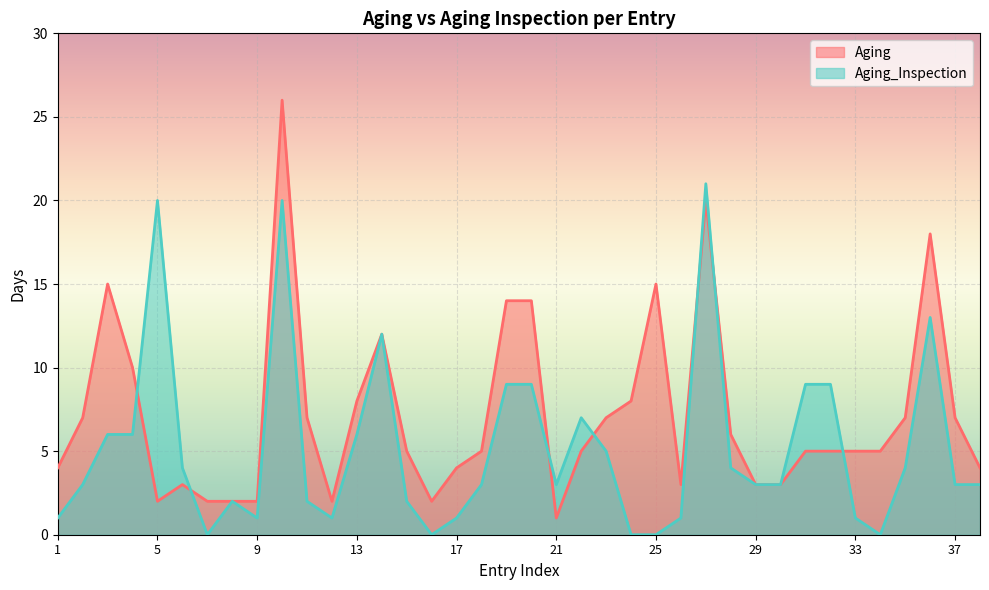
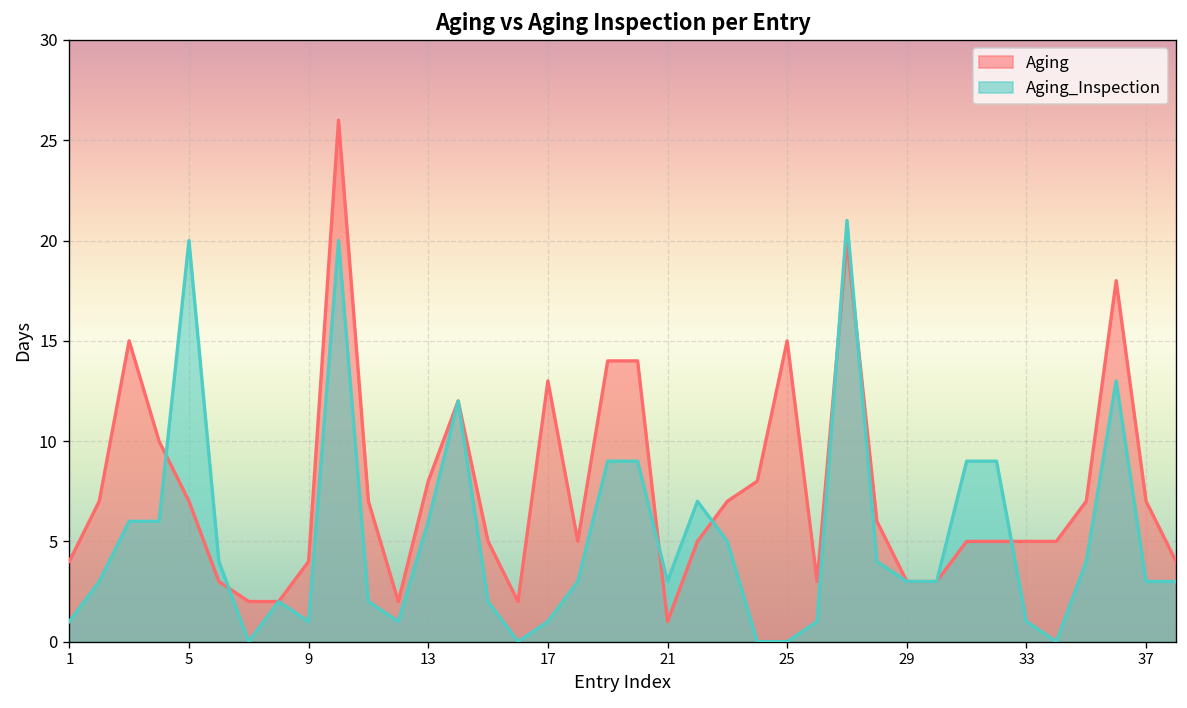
  {
    "Aging": {
      "1": 4,
-     "5": 2,
-     "9": 2,
+     "5": 7,
+     "9": 4,
      "13": 8,
-     "17": 4,
+     "17": 13,
      "21": 1,
      "25": 15,
      "33": 5,
      "37": 7
    },
    "Aging_Inspection": {
      "1": 1,
      "5": 20,
      "9": 1,
      "13": 6,
      "17": 1,
      "21": 3,
      "25": 0,
      "33": 1,
      "37": 3
    }
  }
